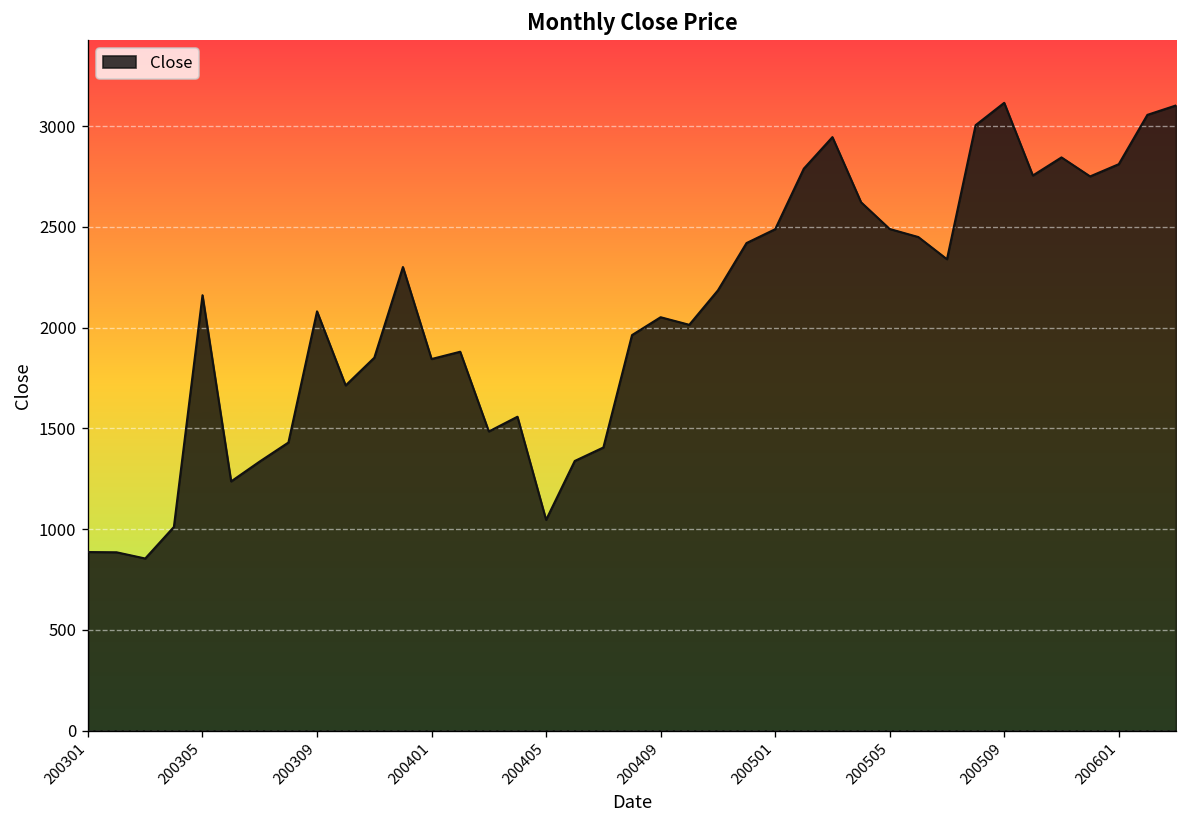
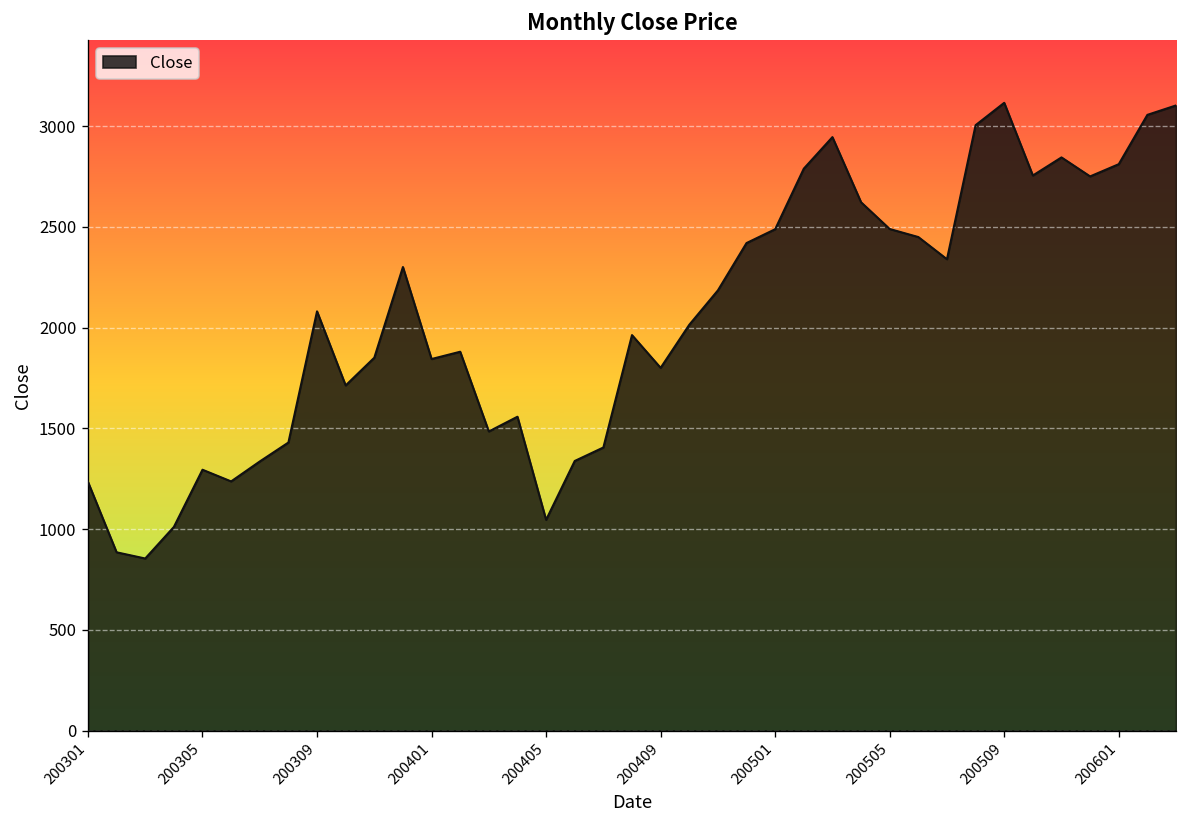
  {
-   "200301": 890,
-   "200305": 2160,
+   "200301": 1230,
+   "200305": 1300,
    "200309": 2080,
    "200401": 1840,
    "200405": 1050,
-   "200409": 2050,
+   "200409": 1800,
    "200501": 2490,
    "200505": 2490,
    "200509": 3120,
    "200601": 2810
  }
